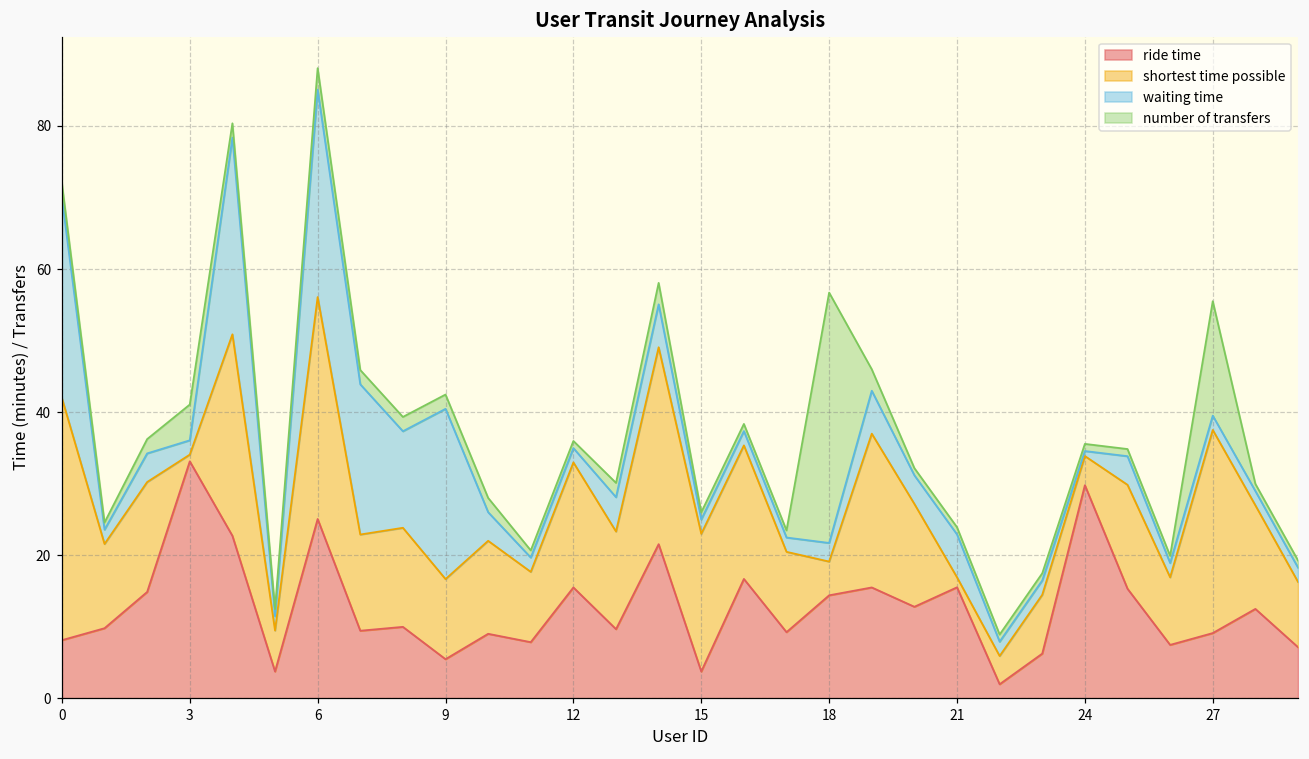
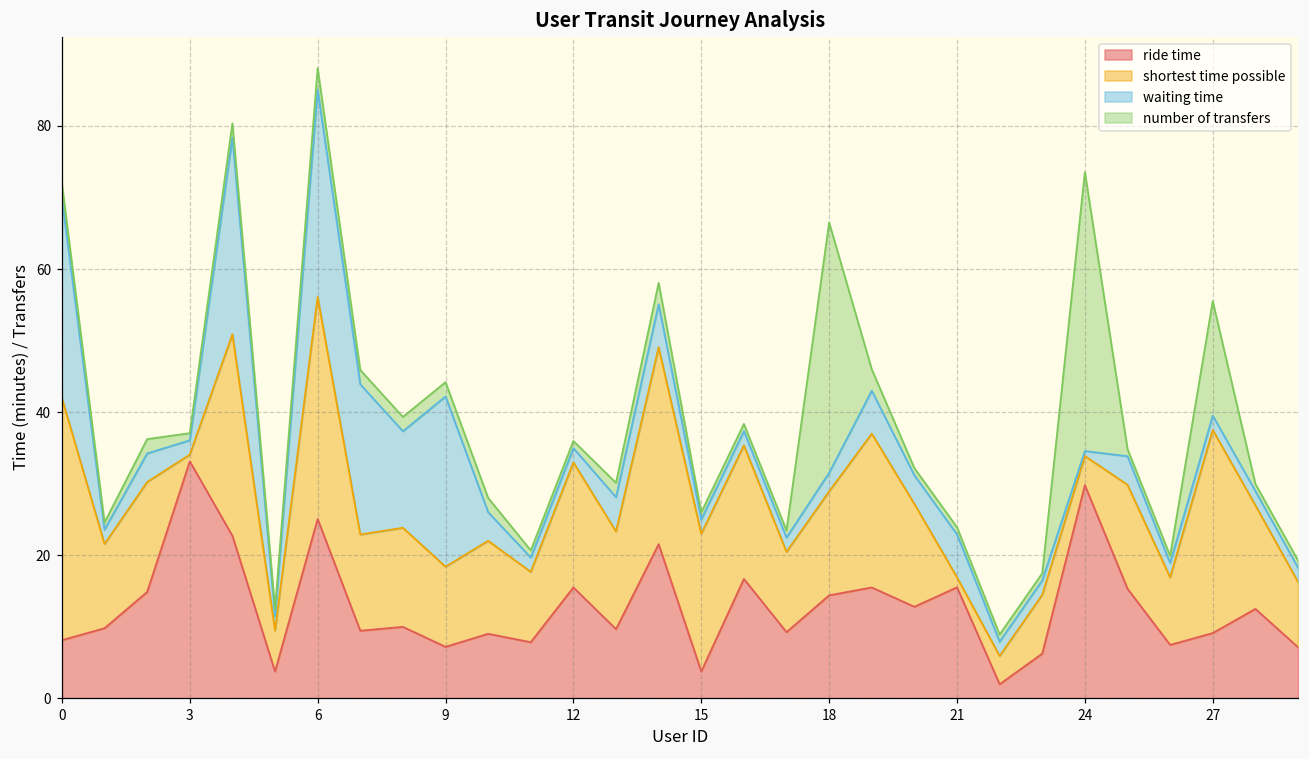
  {
    "ride time": {
      "0": 8,
      "3": 33,
      "6": 25,
-     "9": 5,
+     "9": 7,
      "12": 15,
      "15": 4,
      "18": 14,
      "21": 16,
      "24": 30,
      "27": 9
    },
    "shortest time possible": {
      "0": 34,
      "3": 1,
      "6": 31,
      "9": 11,
      "12": 17,
      "15": 19,
-     "18": 5,
+     "18": 15,
      "21": 1,
      "24": 4,
      "27": 28
    },
    "waiting time": {
      "0": 28,
      "3": 2,
      "6": 29,
      "9": 24,
      "12": 2,
      "15": 2,
      "18": 3,
      "21": 6,
      "24": 1,
      "27": 2
    },
    "number of transfers": {
      "0": 2,
-     "3": 5,
+     "3": 1,
      "6": 3,
      "9": 2,
      "12": 1,
      "15": 1,
      "18": 35,
      "21": 1,
-     "24": 1,
+     "24": 39,
      "27": 16
    }
  }
